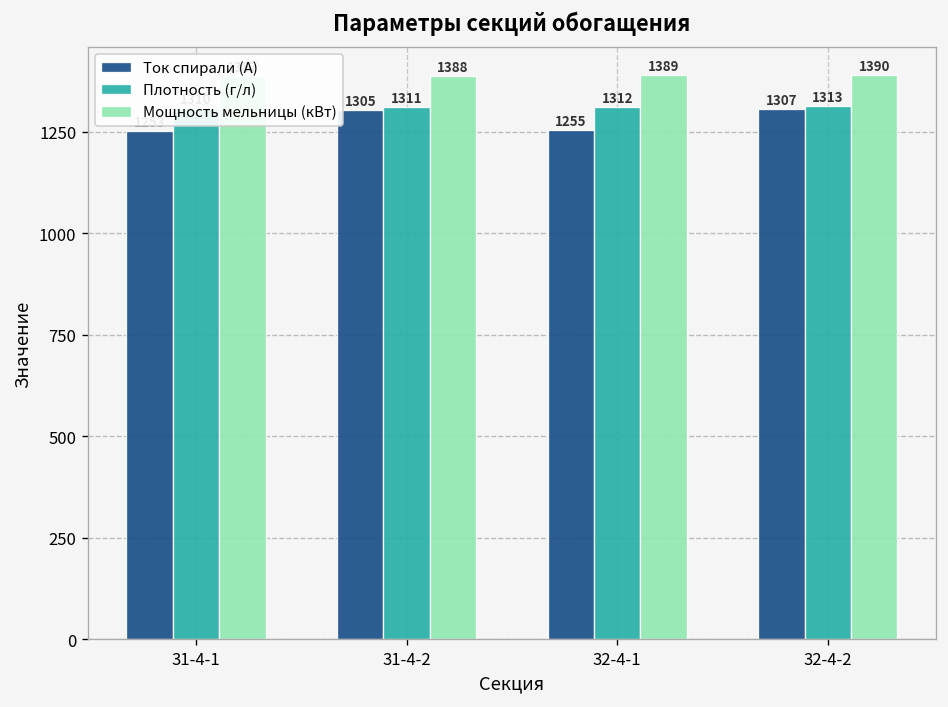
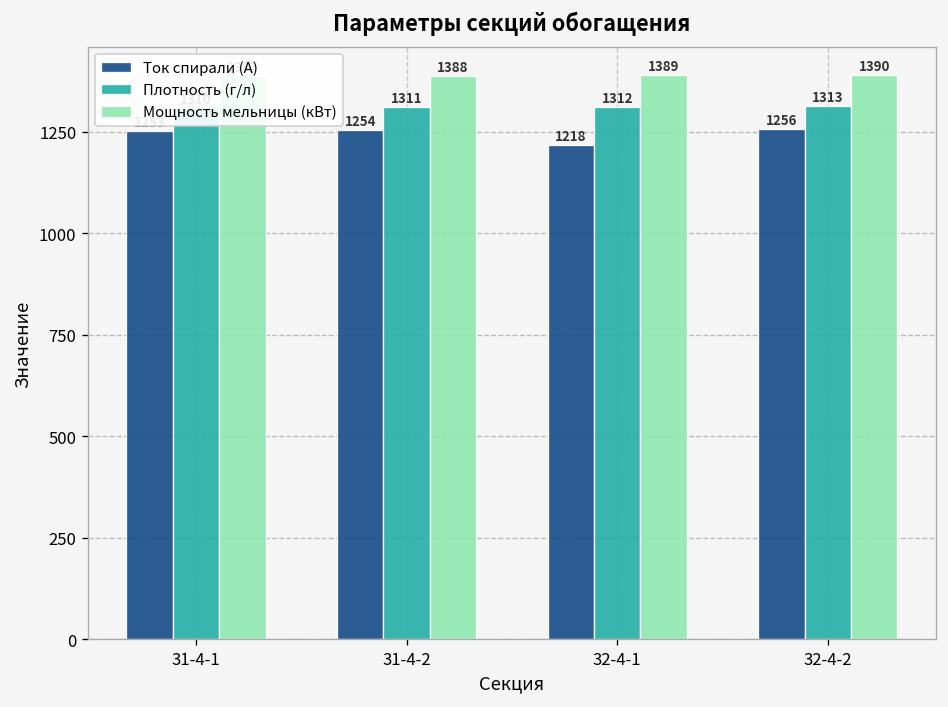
  {
    "Ток спирали (А)": {
-     "31-4-2": 1305,
-     "32-4-1": 1255,
-     "32-4-2": 1307
+     "31-4-2": 1254,
+     "32-4-1": 1218,
+     "32-4-2": 1256
    },
    "Плотность (г/л)": {
      "31-4-2": 1311,
      "32-4-1": 1312,
      "32-4-2": 1313
    },
    "Мощность мельницы (кВт)": {
      "31-4-2": 1388,
      "32-4-1": 1389,
      "32-4-2": 1390
    }
  }
